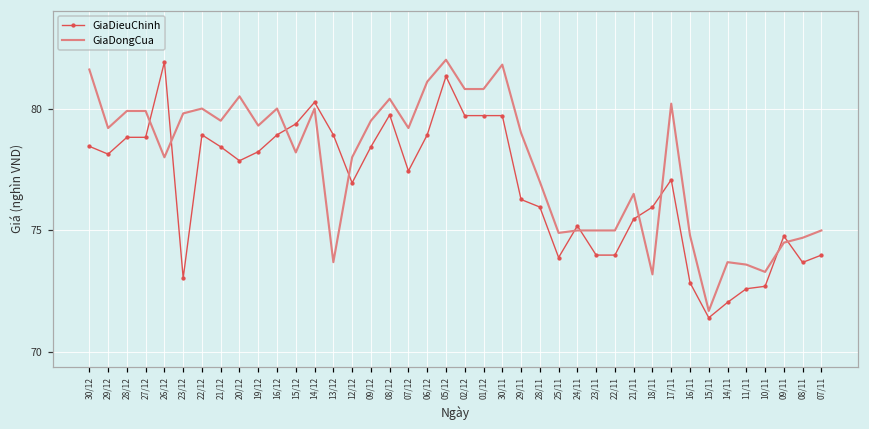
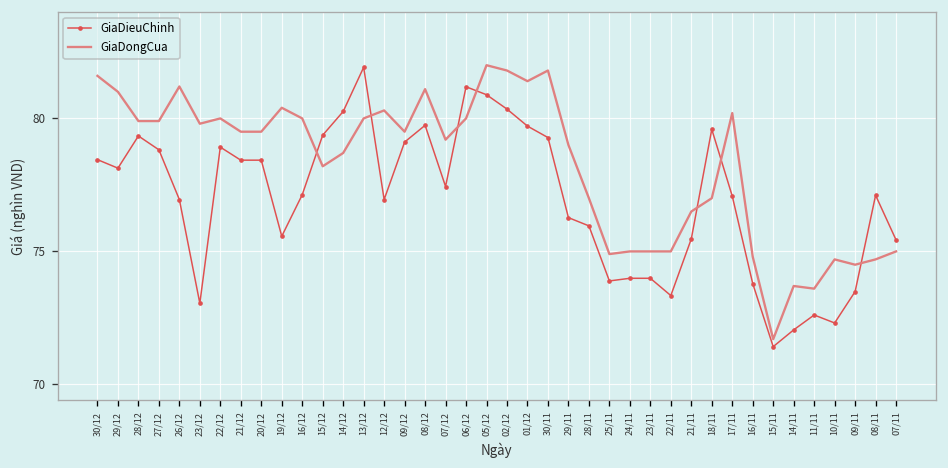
  {
    "GiaDieuChinh": {
      "30/12": 78.5,
      "29/12": 78.1,
-     "28/12": 78.8,
+     "28/12": 79.3,
      "27/12": 78.8,
-     "26/12": 81.9,
+     "26/12": 77.0,
      "23/12": 73.1,
      "22/12": 78.9,
      "21/12": 78.4,
-     "20/12": 77.9,
-     "19/12": 78.2,
-     "16/12": 78.9,
+     "20/12": 78.4,
+     "19/12": 75.6,
+     "16/12": 77.1,
      "15/12": 79.4,
      "14/12": 80.3,
-     "13/12": 78.9,
+     "13/12": 81.9,
      "12/12": 77.0,
-     "09/12": 78.4,
+     "09/12": 79.1,
      "08/12": 79.7,
      "07/12": 77.4,
-     "06/12": 78.9,
-     "05/12": 81.3,
-     "02/12": 79.7,
+     "06/12": 81.2,
+     "05/12": 80.9,
+     "02/12": 80.4,
      "01/12": 79.7,
-     "30/11": 79.7,
+     "30/11": 79.3,
      "29/11": 76.3,
      "28/11": 76.0,
      "25/11": 73.9,
-     "24/11": 75.2,
+     "24/11": 74.0,
      "23/11": 74.0,
-     "22/11": 74.0,
+     "22/11": 73.3,
      "21/11": 75.5,
-     "18/11": 76.0,
+     "18/11": 79.6,
      "17/11": 77.1,
-     "16/11": 72.9,
+     "16/11": 73.8,
      "15/11": 71.4,
      "14/11": 72.1,
      "11/11": 72.6,
-     "10/11": 72.7,
-     "09/11": 74.8,
-     "08/11": 73.7,
-     "07/11": 74.0
+     "10/11": 72.3,
+     "09/11": 73.5,
+     "08/11": 77.1,
+     "07/11": 75.4
    },
    "GiaDongCua": {
      "30/12": 81.6,
-     "29/12": 79.2,
+     "29/12": 81.0,
      "28/12": 79.9,
      "27/12": 79.9,
-     "26/12": 78.0,
+     "26/12": 81.2,
      "23/12": 79.8,
      "22/12": 80.0,
      "21/12": 79.5,
-     "20/12": 80.5,
-     "19/12": 79.3,
+     "20/12": 79.5,
+     "19/12": 80.4,
      "16/12": 80.0,
      "15/12": 78.2,
-     "14/12": 80.0,
-     "13/12": 73.7,
-     "12/12": 78.0,
+     "14/12": 78.7,
+     "13/12": 80.0,
+     "12/12": 80.3,
      "09/12": 79.5,
-     "08/12": 80.4,
+     "08/12": 81.1,
      "07/12": 79.2,
-     "06/12": 81.1,
+     "06/12": 80.0,
      "05/12": 82.0,
-     "02/12": 80.8,
-     "01/12": 80.8,
+     "02/12": 81.8,
+     "01/12": 81.4,
      "30/11": 81.8,
      "29/11": 79.0,
      "28/11": 77.0,
      "25/11": 74.9,
      "24/11": 75.0,
      "23/11": 75.0,
      "22/11": 75.0,
      "21/11": 76.5,
-     "18/11": 73.2,
+     "18/11": 77.0,
      "17/11": 80.2,
      "16/11": 74.8,
      "15/11": 71.7,
      "14/11": 73.7,
      "11/11": 73.6,
-     "10/11": 73.3,
+     "10/11": 74.7,
      "09/11": 74.5,
      "08/11": 74.7,
      "07/11": 75.0
    }
  }
